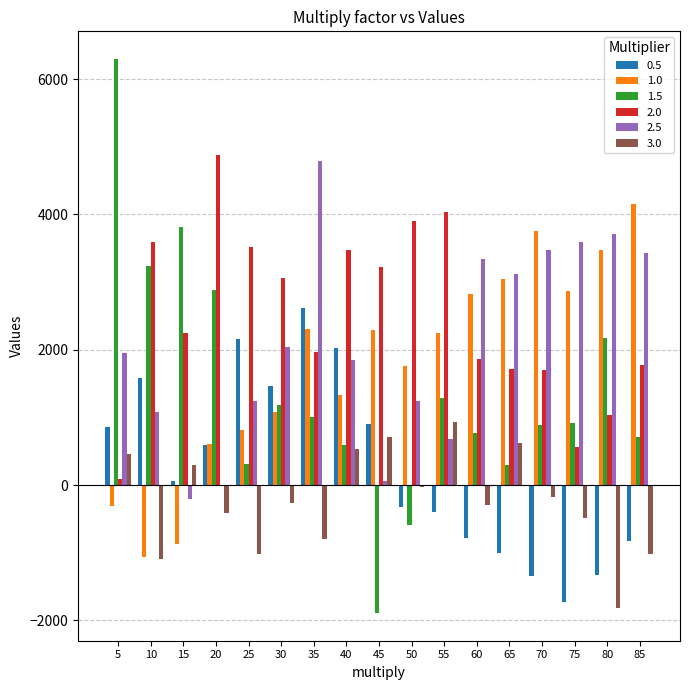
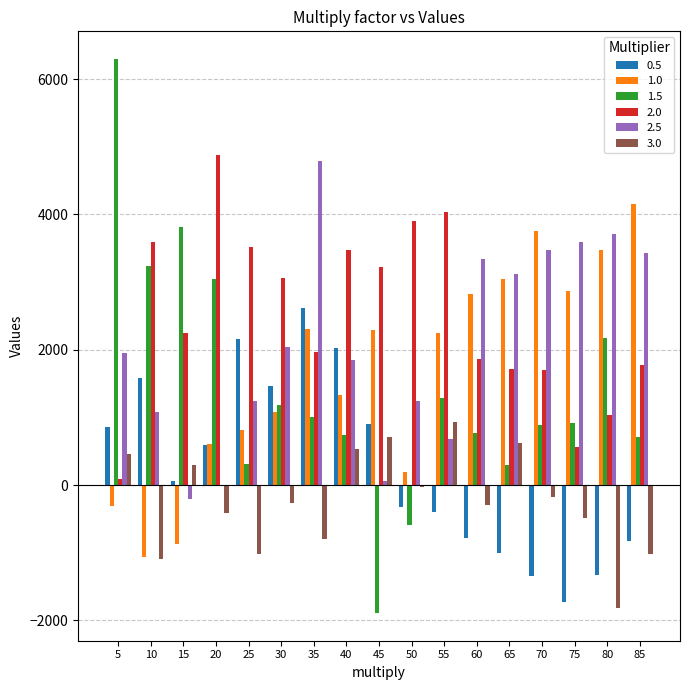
  {
    "0.5": {
      "5": 900,
      "10": 1600,
      "15": 100,
      "20": 600,
      "25": 2200,
      "30": 1500,
      "35": 2600,
      "40": 2000,
      "45": 900,
      "50": -300,
      "55": -400,
      "60": -800,
      "65": -1000,
      "70": -1300,
      "75": -1700,
      "80": -1300,
      "85": -800
    },
    "1.0": {
      "5": -300,
      "10": -1100,
      "15": -900,
      "20": 600,
      "25": 800,
      "30": 1100,
      "35": 2300,
      "40": 1300,
      "45": 2300,
-     "50": 1800,
+     "50": 200,
      "55": 2200,
      "60": 2800,
      "65": 3000,
      "70": 3700,
      "75": 2900,
      "80": 3500,
      "85": 4100
    },
    "1.5": {
      "5": 6300,
      "10": 3200,
      "15": 3800,
-     "20": 2900,
+     "20": 3000,
      "25": 300,
      "30": 1200,
      "35": 1000,
-     "40": 600,
+     "40": 700,
      "45": -1900,
      "50": -600,
      "55": 1300,
      "60": 800,
      "65": 300,
      "70": 900,
      "75": 900,
      "80": 2200,
      "85": 700
    },
    "2.0": {
      "5": 100,
      "10": 3600,
      "15": 2300,
      "20": 4900,
      "25": 3500,
      "30": 3100,
      "35": 2000,
      "40": 3500,
      "45": 3200,
      "50": 3900,
      "55": 4000,
      "60": 1900,
      "65": 1700,
      "70": 1700,
      "75": 600,
      "80": 1000,
      "85": 1800
    },
    "2.5": {
      "5": 2000,
      "10": 1100,
      "15": -200,
      "25": 1200,
      "30": 2000,
      "35": 4800,
      "40": 1800,
      "45": 100,
      "50": 1200,
      "55": 700,
      "60": 3300,
      "65": 3100,
      "70": 3500,
      "75": 3600,
      "80": 3700,
      "85": 3400
    },
    "3.0": {
      "5": 500,
      "10": -1100,
      "15": 300,
      "20": -400,
      "25": -1000,
      "30": -300,
      "35": -800,
      "40": 500,
      "45": 700,
      "55": 900,
      "60": -300,
      "65": 600,
      "70": -200,
      "75": -500,
      "80": -1800,
      "85": -1000
    }
  }
